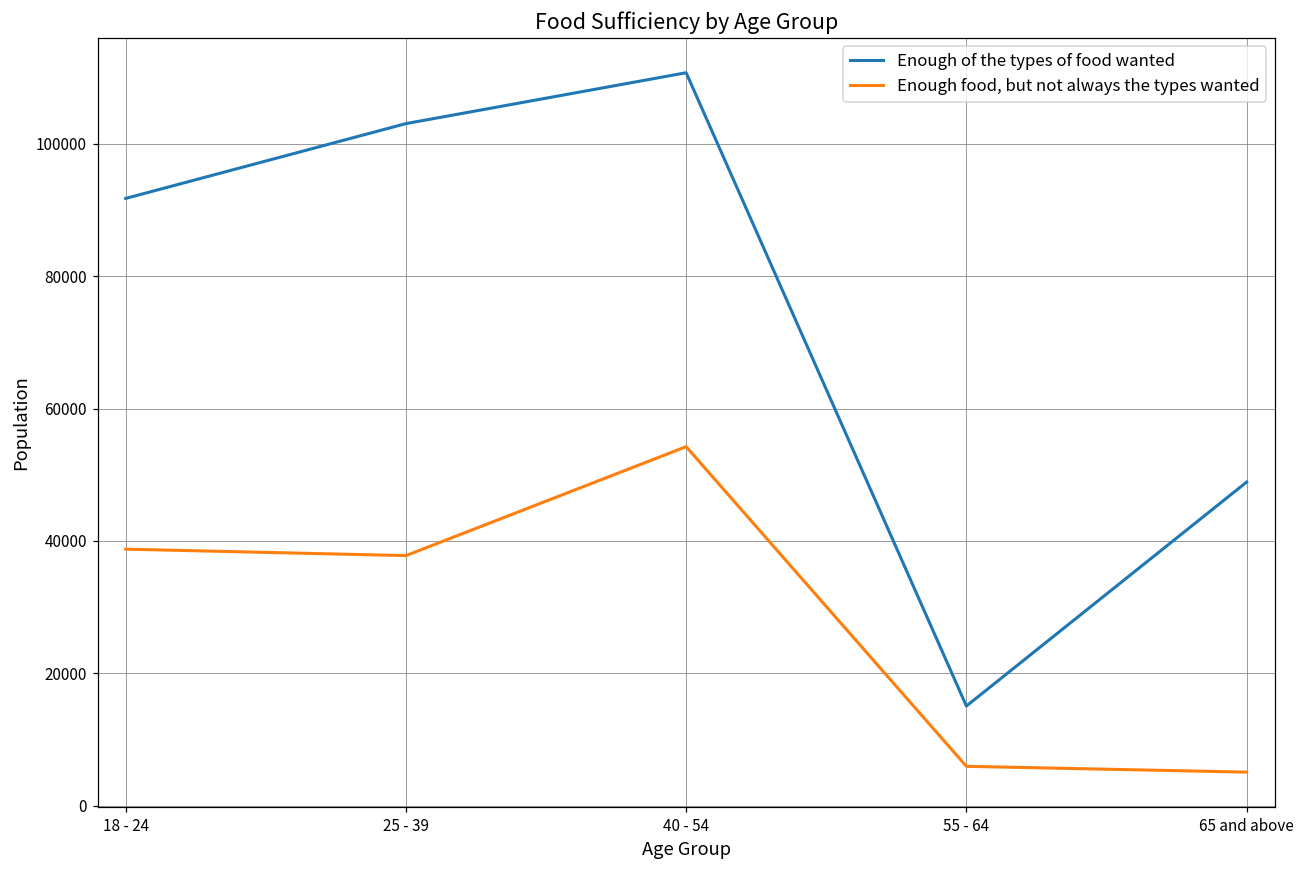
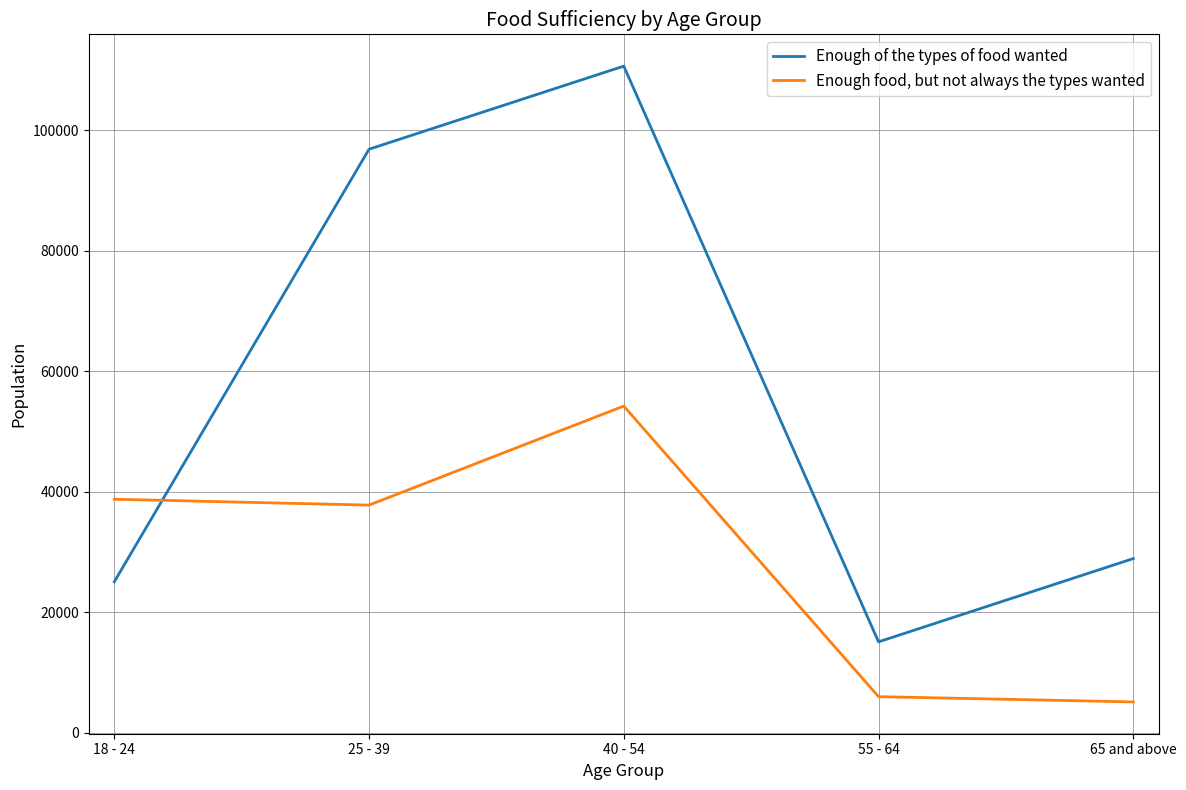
  {
    "Enough of the types of food wanted": {
-     "18 - 24": 92000,
-     "25 - 39": 103000,
+     "18 - 24": 25000,
+     "25 - 39": 97000,
      "40 - 54": 111000,
      "55 - 64": 15000,
-     "65 and above": 49000
+     "65 and above": 29000
    },
    "Enough food, but not always the types wanted": {
      "18 - 24": 39000,
      "25 - 39": 38000,
      "40 - 54": 54000,
      "55 - 64": 6000,
      "65 and above": 5000
    }
  }
